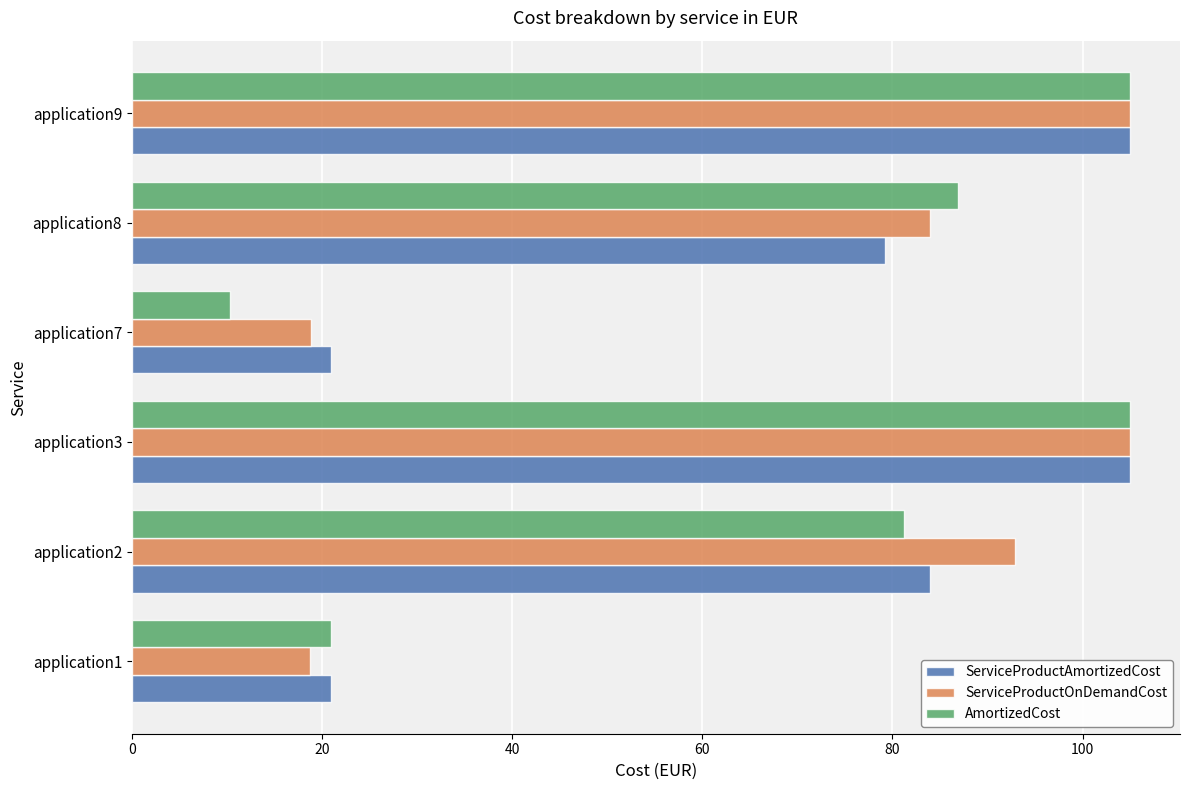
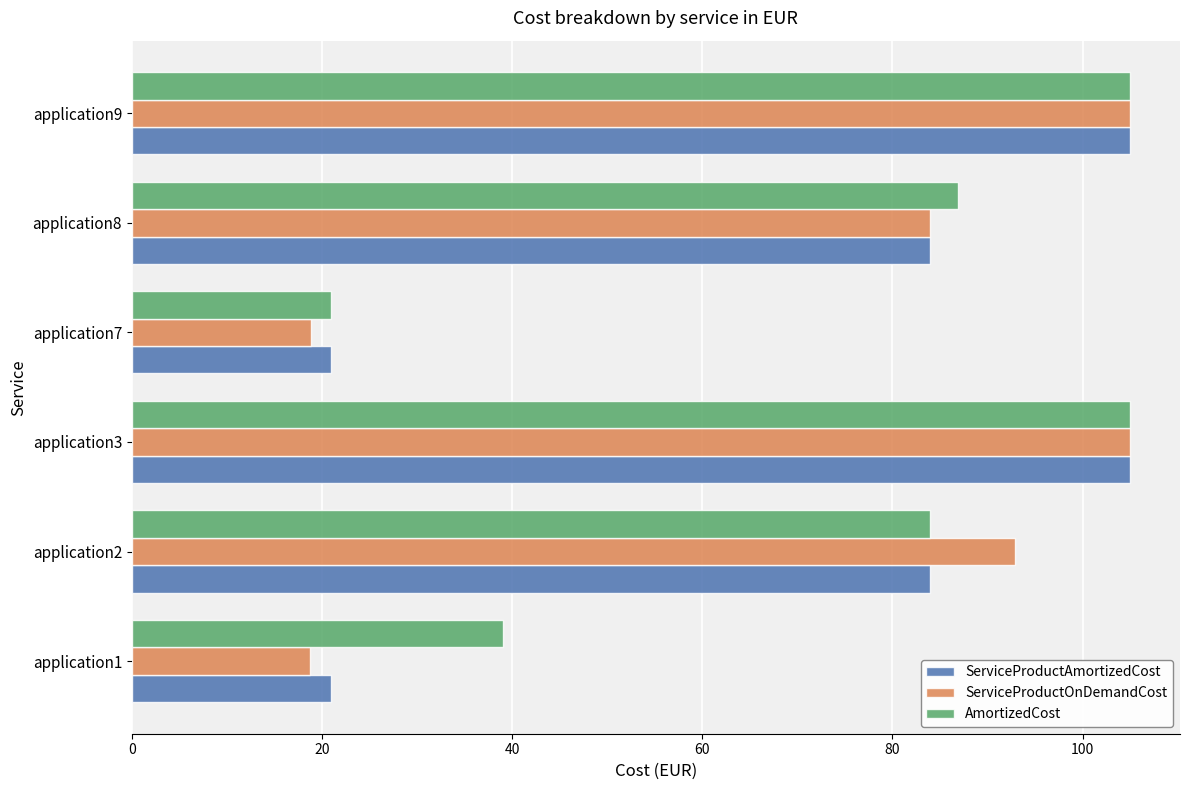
  {
    "ServiceProductAmortizedCost": {
      "application9": 105,
-     "application8": 79,
+     "application8": 84,
      "application7": 21,
      "application3": 105,
      "application2": 84,
      "application1": 21
    },
    "ServiceProductOnDemandCost": {
      "application9": 105,
      "application8": 84,
      "application7": 19,
      "application3": 105,
      "application2": 93,
      "application1": 19
    },
    "AmortizedCost": {
      "application9": 105,
      "application8": 87,
-     "application7": 10,
+     "application7": 21,
      "application3": 105,
-     "application2": 81,
-     "application1": 21
+     "application2": 84,
+     "application1": 39
    }
  }
